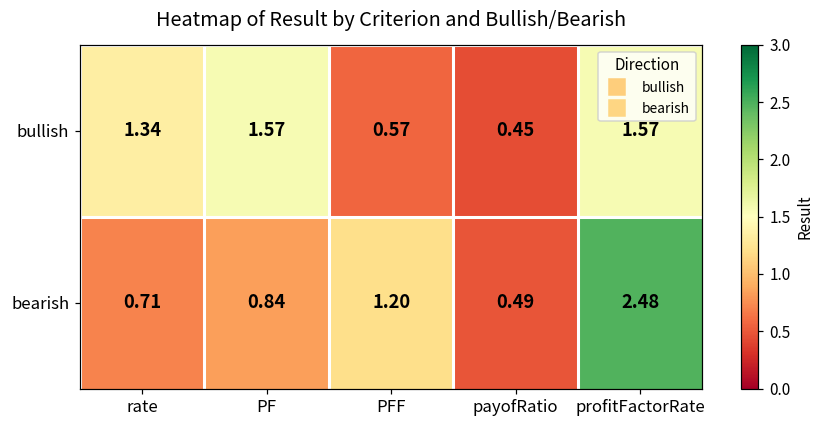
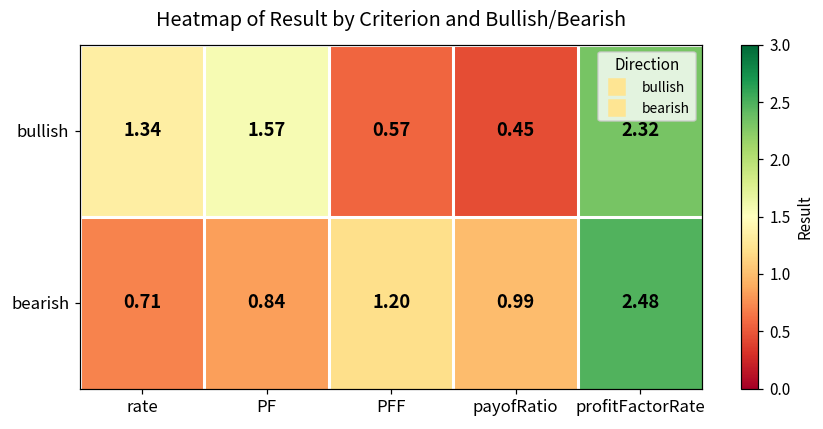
  {
    "bullish": {
      "rate": 1.34,
      "PF": 1.57,
      "PFF": 0.57,
      "payofRatio": 0.45,
-     "profitFactorRate": 1.57
+     "profitFactorRate": 2.32
    },
    "bearish": {
      "rate": 0.71,
      "PF": 0.84,
      "PFF": 1.20,
-     "payofRatio": 0.49,
+     "payofRatio": 0.99,
      "profitFactorRate": 2.48
    }
  }
